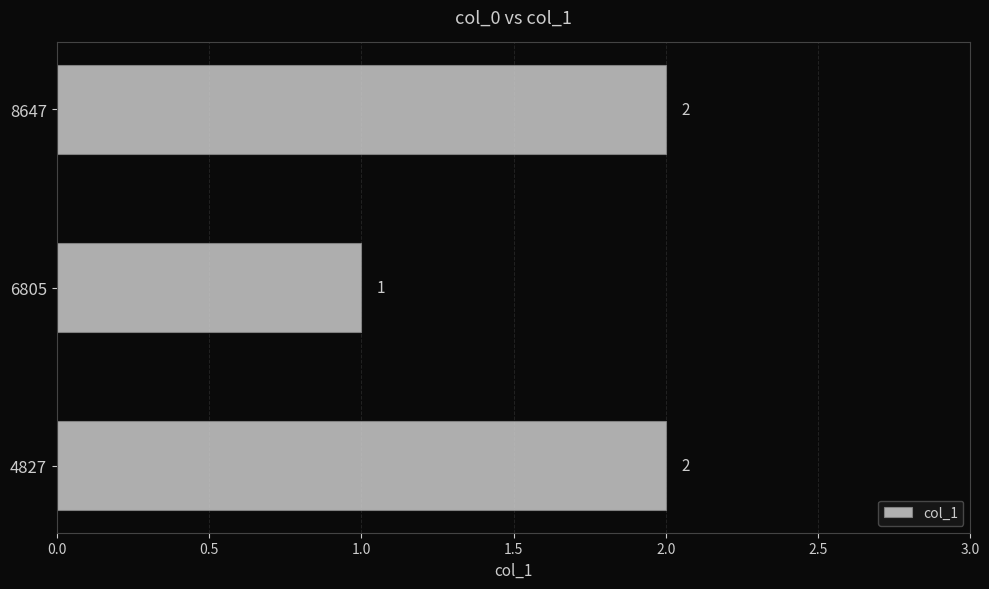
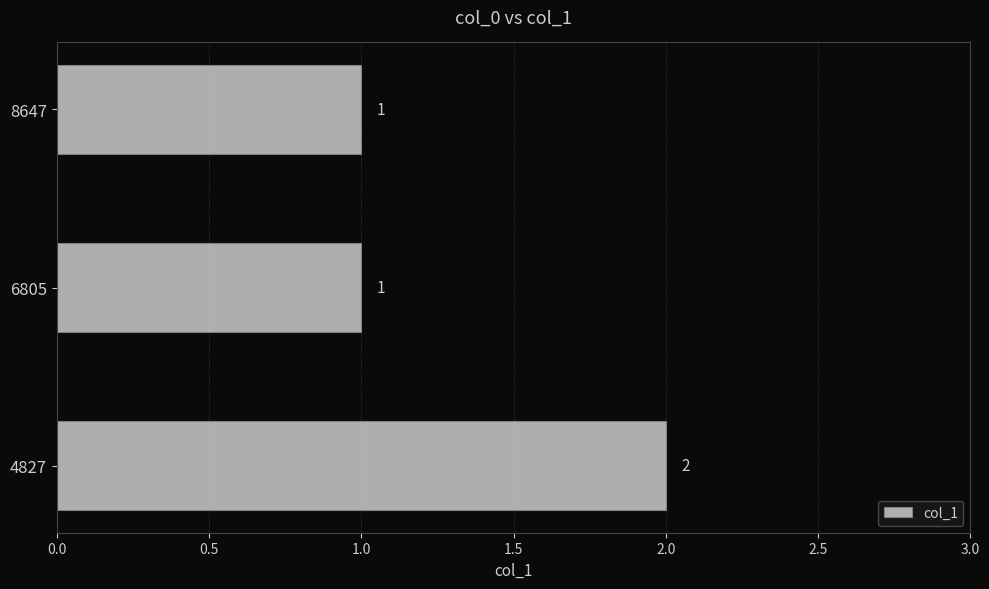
  {
-   "8647": 2,
+   "8647": 1,
    "6805": 1,
    "4827": 2
  }
